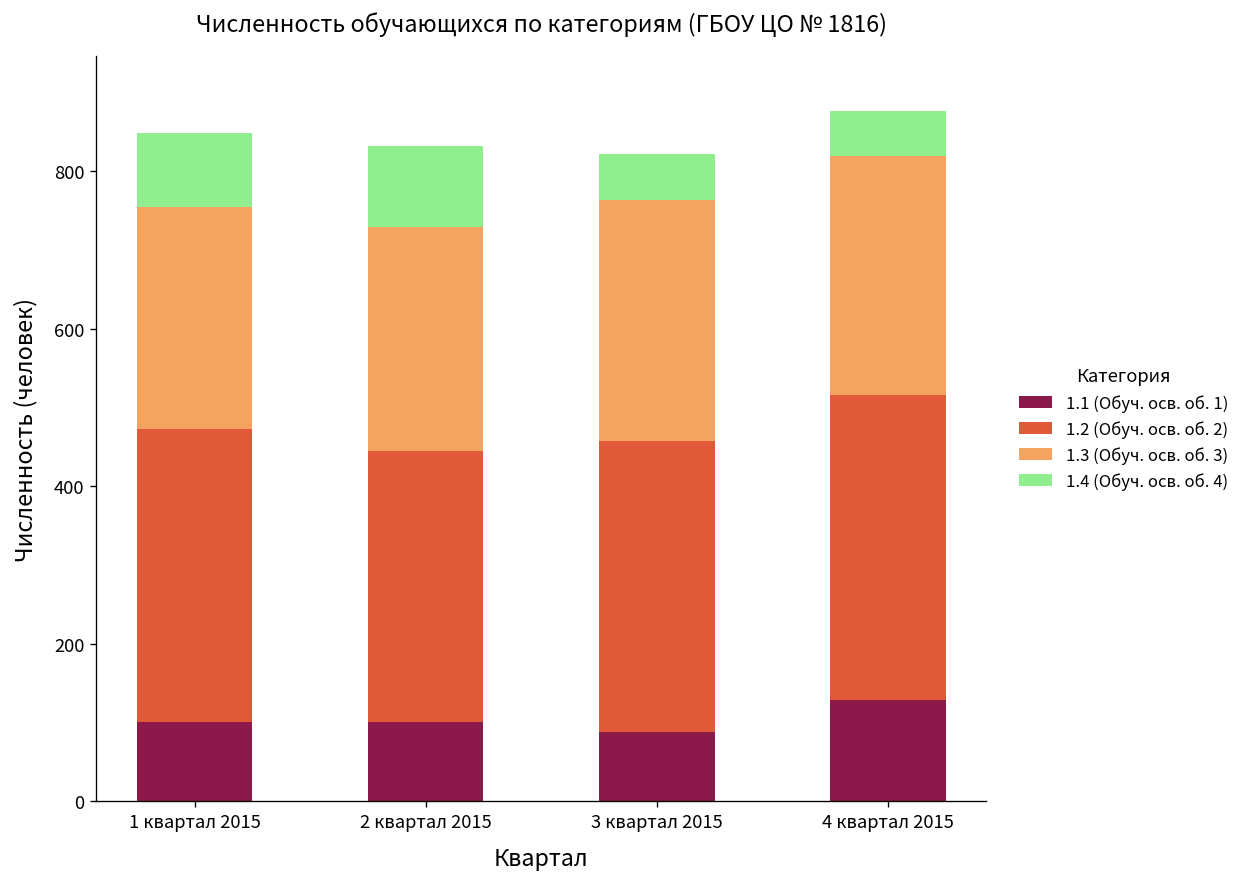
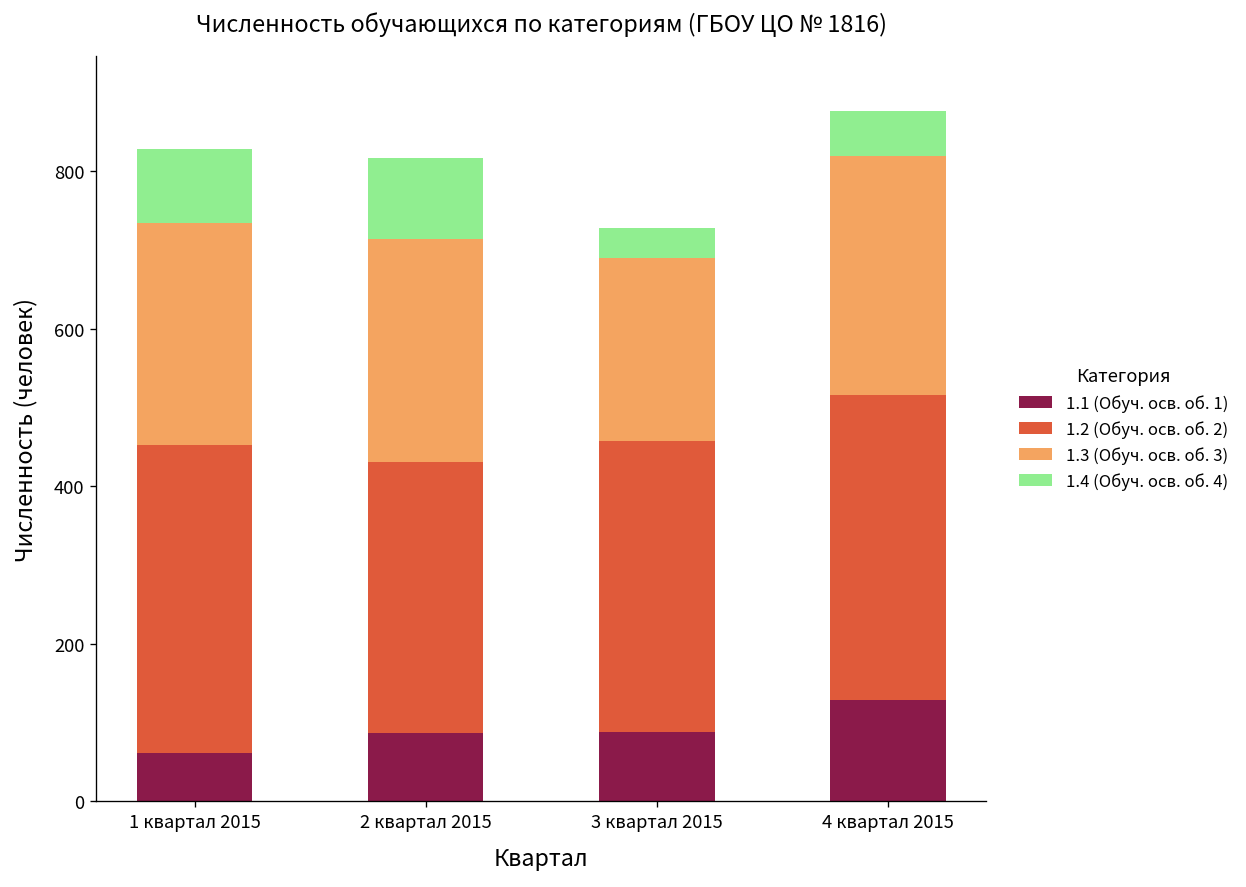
  {
    "1.1 (Обуч. осв. об. 1)": {
-     "1 квартал 2015": 100,
-     "2 квартал 2015": 100,
+     "1 квартал 2015": 60,
+     "2 квартал 2015": 90,
      "3 квартал 2015": 90,
      "4 квартал 2015": 130
    },
    "1.2 (Обуч. осв. об. 2)": {
-     "1 квартал 2015": 370,
+     "1 квартал 2015": 390,
      "2 квартал 2015": 340,
      "3 квартал 2015": 370,
      "4 квартал 2015": 390
    },
    "1.3 (Обуч. осв. об. 3)": {
      "1 квартал 2015": 280,
      "2 квартал 2015": 280,
-     "3 квартал 2015": 310,
+     "3 квартал 2015": 230,
      "4 квартал 2015": 300
    },
    "1.4 (Обуч. осв. об. 4)": {
      "1 квартал 2015": 90,
      "2 квартал 2015": 100,
-     "3 квартал 2015": 60,
+     "3 квартал 2015": 40,
      "4 квартал 2015": 60
    }
  }
